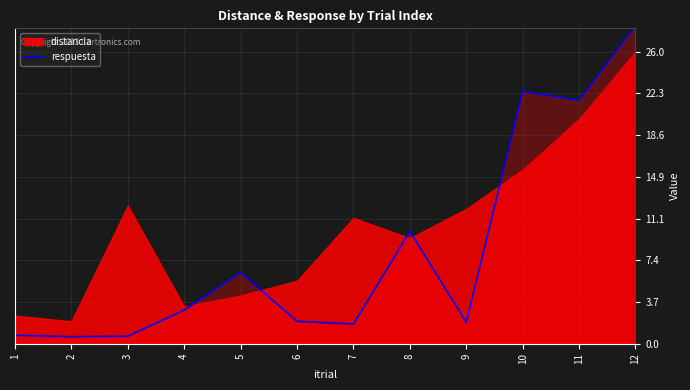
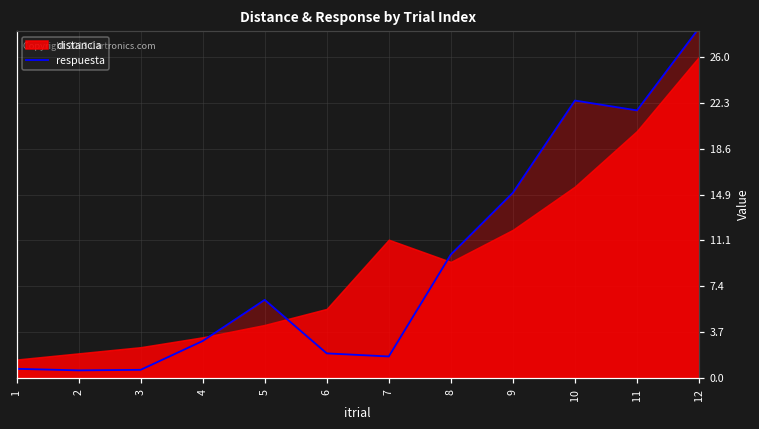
  {
    "distancia": {
-     "1": 2.5,
+     "1": 1.5,
      "2": 2.0,
-     "3": 12.3,
+     "3": 2.5,
      "4": 3.3,
      "5": 4.3,
      "6": 5.6,
      "7": 11.2,
      "8": 9.4,
      "9": 12.0,
      "10": 15.5,
      "11": 20.0,
      "12": 26.0
    },
    "respuesta": {
      "1": 0.8,
      "2": 0.6,
      "3": 0.7,
      "4": 3.0,
      "5": 6.3,
      "6": 2.0,
      "7": 1.8,
      "8": 10.0,
-     "9": 1.9,
+     "9": 15.0,
      "10": 22.5,
      "11": 21.7
    }
  }
